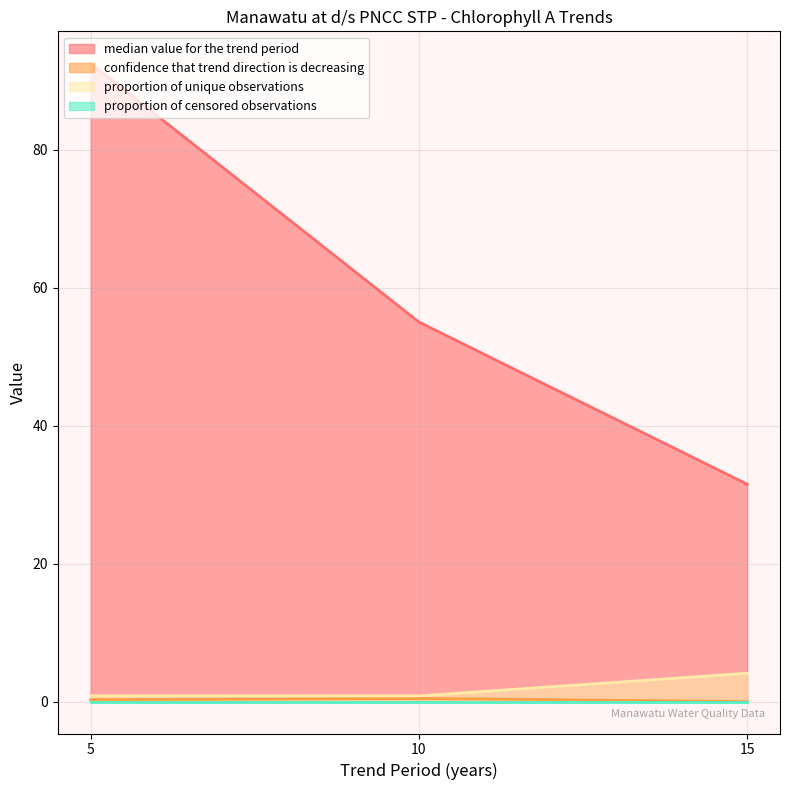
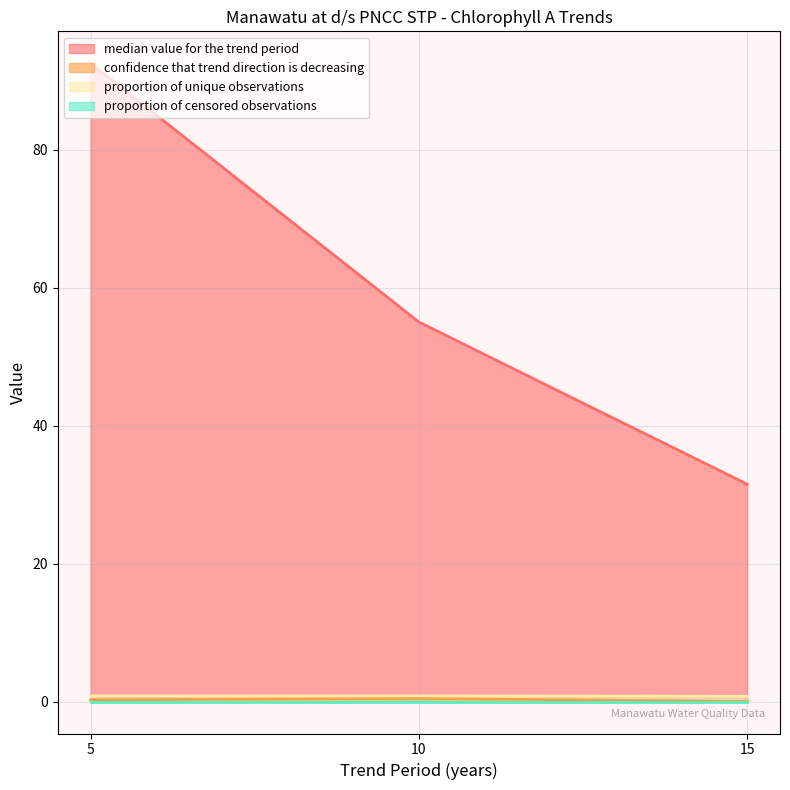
  {
    "proportion of unique observations": {
      "5": 1,
-     "15": 4
+     "15": 1
    },
    "proportion of censored observations": {
      "10": 0
    }
  }
